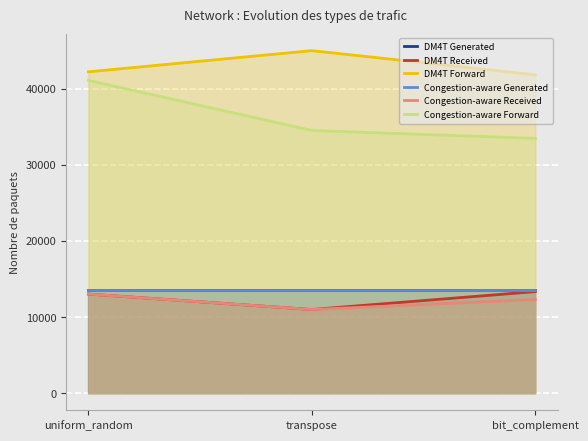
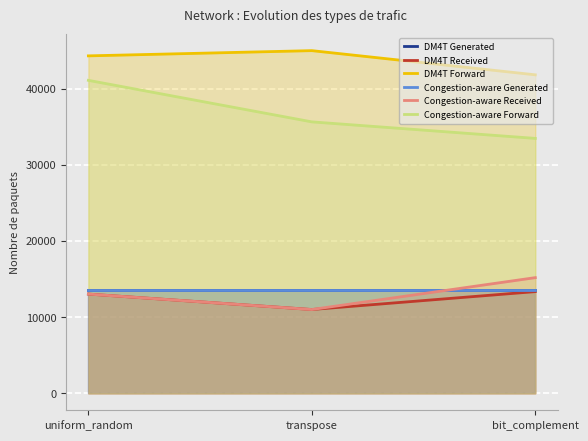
  {
    "Congestion-aware Generated": {
      "uniform_random": 14000,
      "transpose": 14000
    },
    "DM4T Forward": {
-     "uniform_random": 42000,
+     "uniform_random": 44000,
      "transpose": 45000
    },
    "Congestion-aware Received": {
-     "bit_complement": 12000
+     "bit_complement": 15000
    },
    "Congestion-aware Forward": {
      "uniform_random": 41000,
-     "transpose": 35000,
+     "transpose": 36000,
      "bit_complement": 33000
    }
  }
